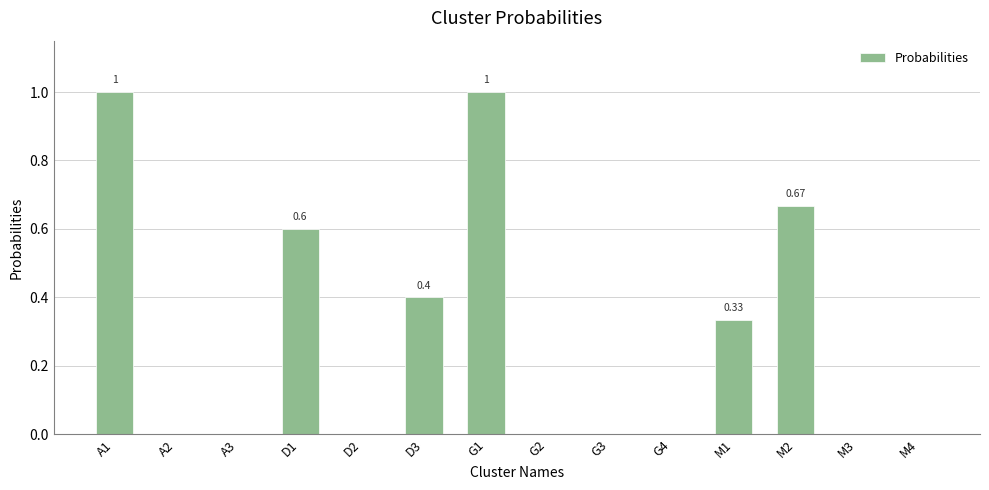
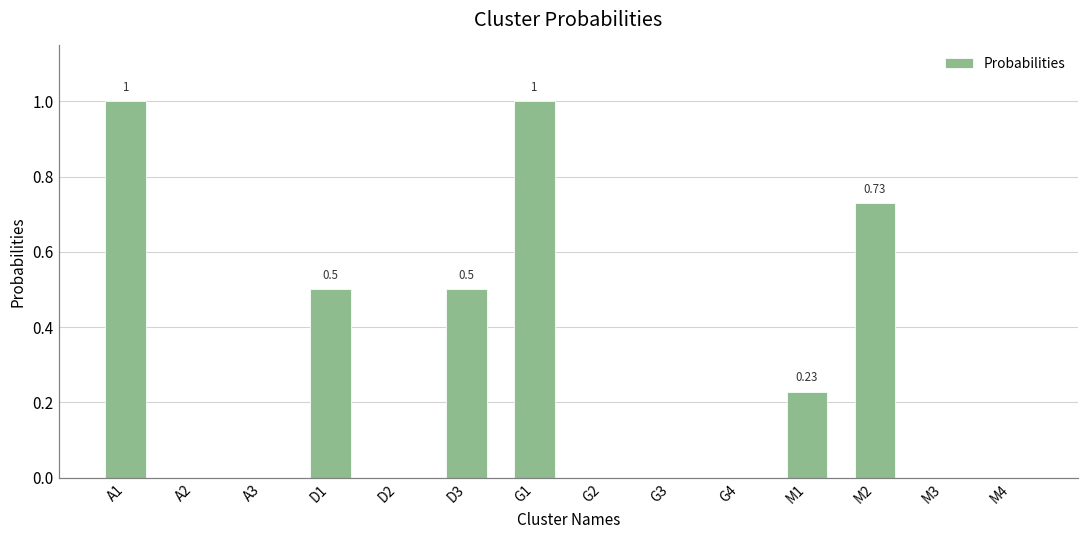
  {
    "A1": 1,
-   "D1": 0.6,
-   "D3": 0.4,
+   "D1": 0.5,
+   "D3": 0.5,
    "G1": 1,
-   "M1": 0.33,
-   "M2": 0.67
+   "M1": 0.23,
+   "M2": 0.73
  }
